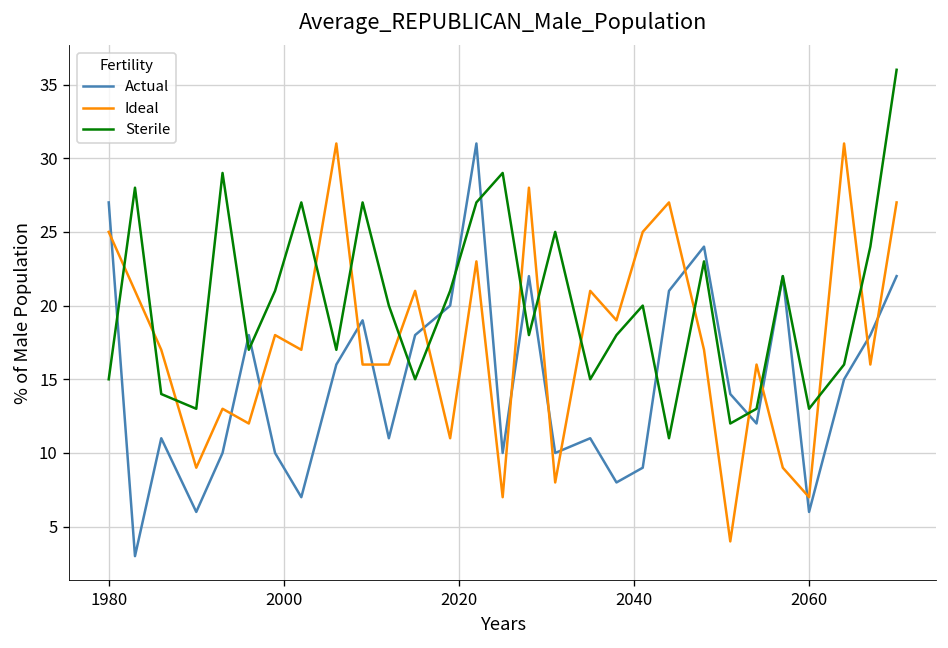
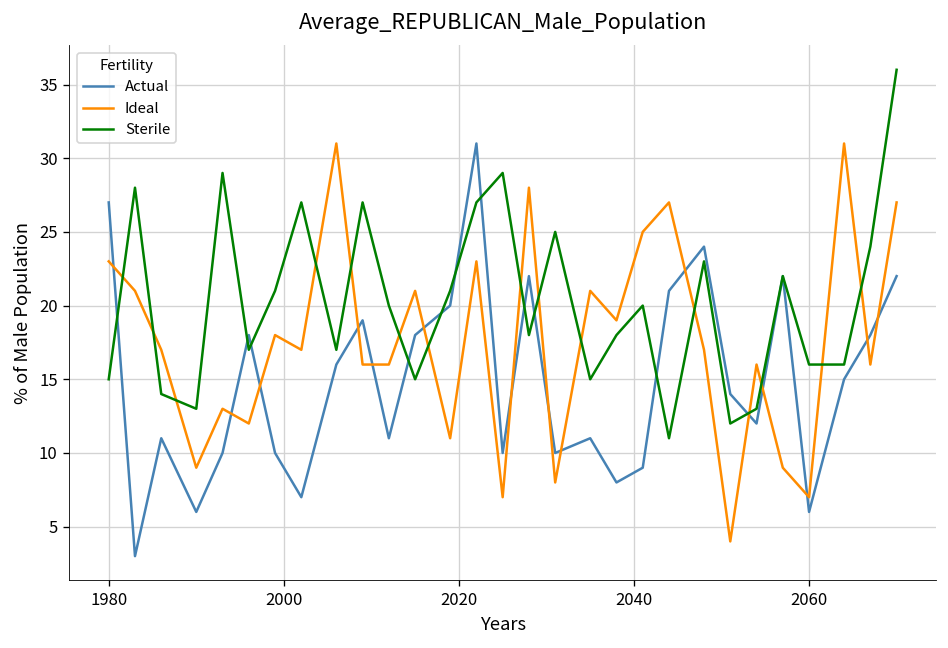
  {
    "Actual": {
      "1980": 27,
      "2060": 6
    },
    "Ideal": {
-     "1980": 25,
+     "1980": 23,
      "2060": 7
    },
    "Sterile": {
      "1980": 15,
-     "2060": 13
+     "2060": 16
    }
  }
